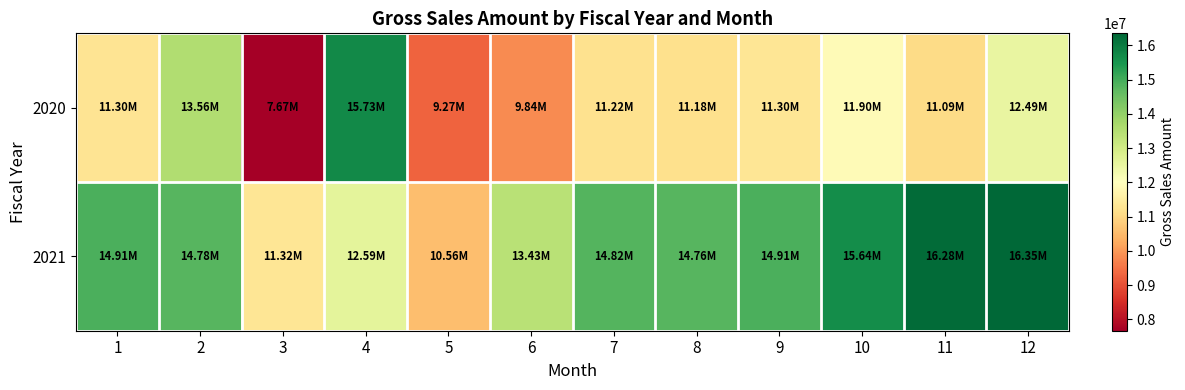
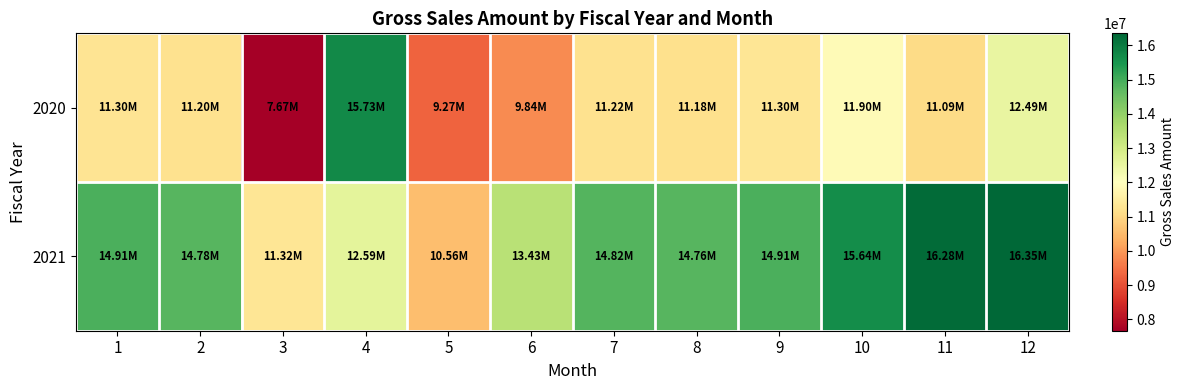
  {
    "2020": {
      "1": "11.30M",
-     "2": "13.56M",
+     "2": "11.20M",
      "3": "7.67M",
      "4": "15.73M",
      "5": "9.27M",
      "6": "9.84M",
      "7": "11.22M",
      "8": "11.18M",
      "9": "11.30M",
      "10": "11.90M",
      "11": "11.09M",
      "12": "12.49M"
    },
    "2021": {
      "1": "14.91M",
      "2": "14.78M",
      "3": "11.32M",
      "4": "12.59M",
      "5": "10.56M",
      "6": "13.43M",
      "7": "14.82M",
      "8": "14.76M",
      "9": "14.91M",
      "10": "15.64M",
      "11": "16.28M",
      "12": "16.35M"
    }
  }
